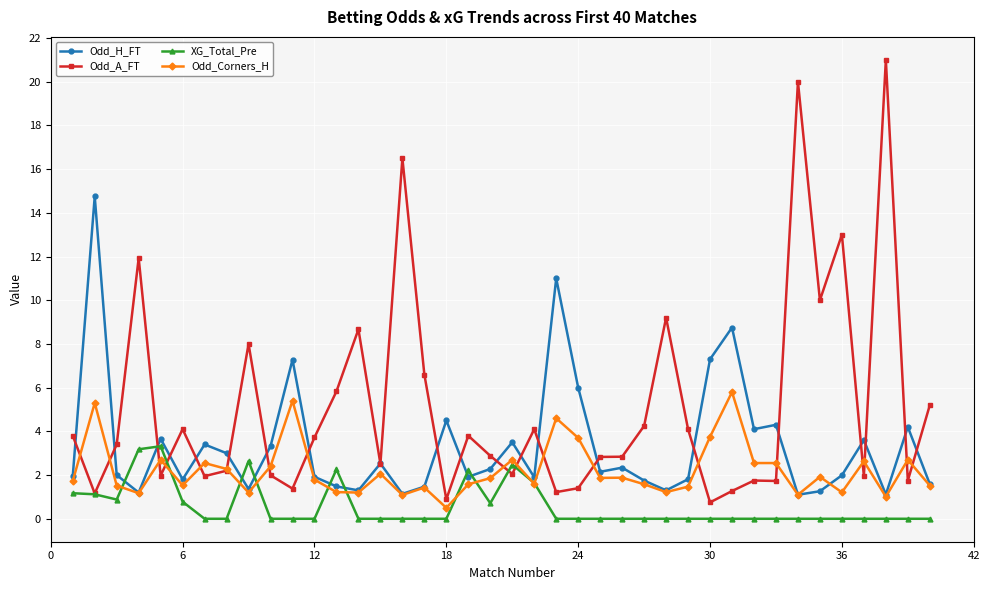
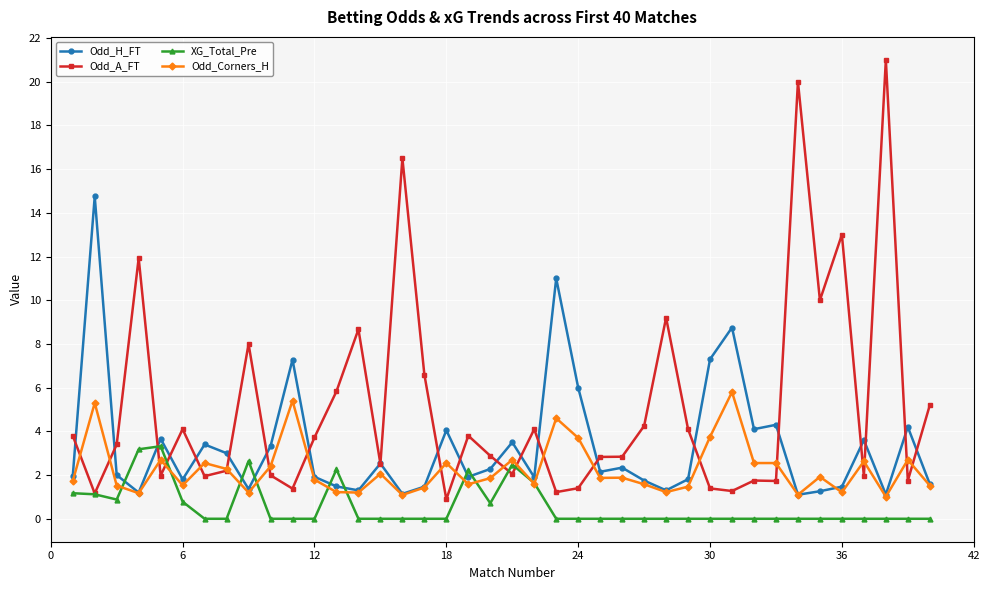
  {
    "Odd_H_FT": {
      "6": 1.8,
      "12": 1.9,
-     "18": 4.5,
+     "18": 4.1,
      "24": 6.0,
      "30": 7.3,
-     "36": 2.0
+     "36": 1.5
    },
    "Odd_A_FT": {
      "6": 4.1,
      "12": 3.7,
      "18": 0.9,
      "24": 1.4,
-     "30": 0.8,
+     "30": 1.4,
      "36": 13.0
    },
    "XG_Total_Pre": {
      "6": 0.8,
      "12": 0.0,
      "18": 0.0,
      "24": 0.0,
      "30": 0.0,
      "36": 0.0
    },
    "Odd_Corners_H": {
      "6": 1.5,
      "12": 1.8,
-     "18": 0.5,
+     "18": 2.6,
      "24": 3.7,
      "30": 3.8,
      "36": 1.2
    }
  }
